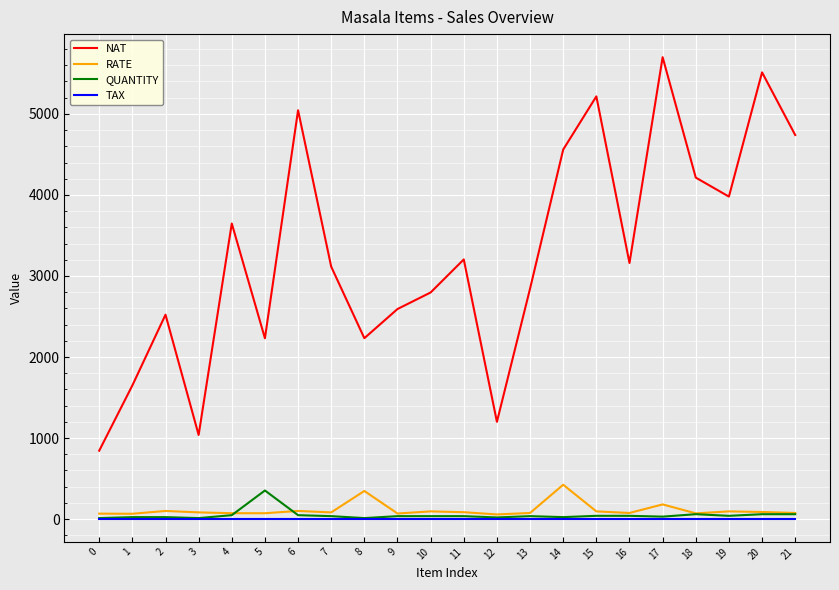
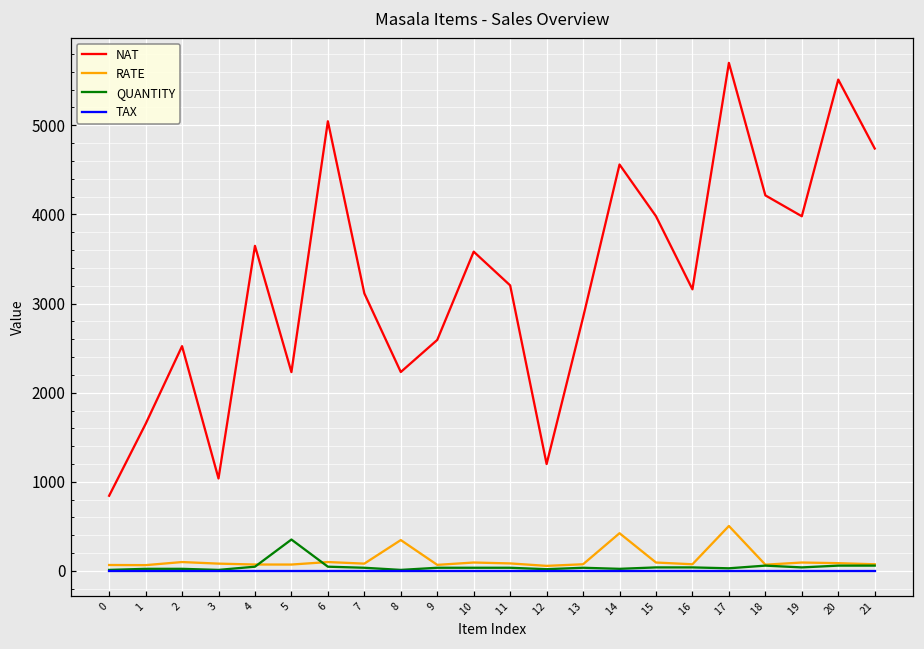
  {
    "NAT": {
      "0": 800,
      "1": 1600,
      "2": 2500,
      "3": 1000,
      "4": 3600,
      "5": 2200,
      "6": 5000,
      "7": 3100,
      "8": 2200,
      "9": 2600,
-     "10": 2800,
+     "10": 3600,
      "11": 3200,
      "12": 1200,
      "13": 2800,
      "14": 4600,
-     "15": 5200,
+     "15": 4000,
      "16": 3200,
      "17": 5700,
      "18": 4200,
      "19": 4000,
      "20": 5500,
      "21": 4700
    },
    "RATE": {
      "0": 100,
      "1": 100,
      "2": 100,
      "3": 100,
      "5": 100,
      "6": 100,
      "7": 100,
      "8": 300,
      "9": 100,
      "10": 100,
      "11": 100,
      "12": 100,
      "13": 100,
      "14": 400,
      "15": 100,
      "16": 100,
-     "17": 200,
+     "17": 500,
      "19": 100
    },
    "QUANTITY": {
      "5": 400,
      "6": 0,
      "7": 0,
      "9": 0,
      "10": 0,
      "11": 0,
      "13": 0,
      "15": 0,
      "16": 0,
      "19": 0
    },
    "TAX": {
      "4": 0,
      "5": 0,
      "6": 0,
      "7": 0,
      "9": 0,
      "10": 0,
      "11": 0,
      "13": 0,
      "15": 0,
      "16": 0,
      "18": 0,
      "19": 0,
      "20": 0,
      "21": 0
    }
  }
